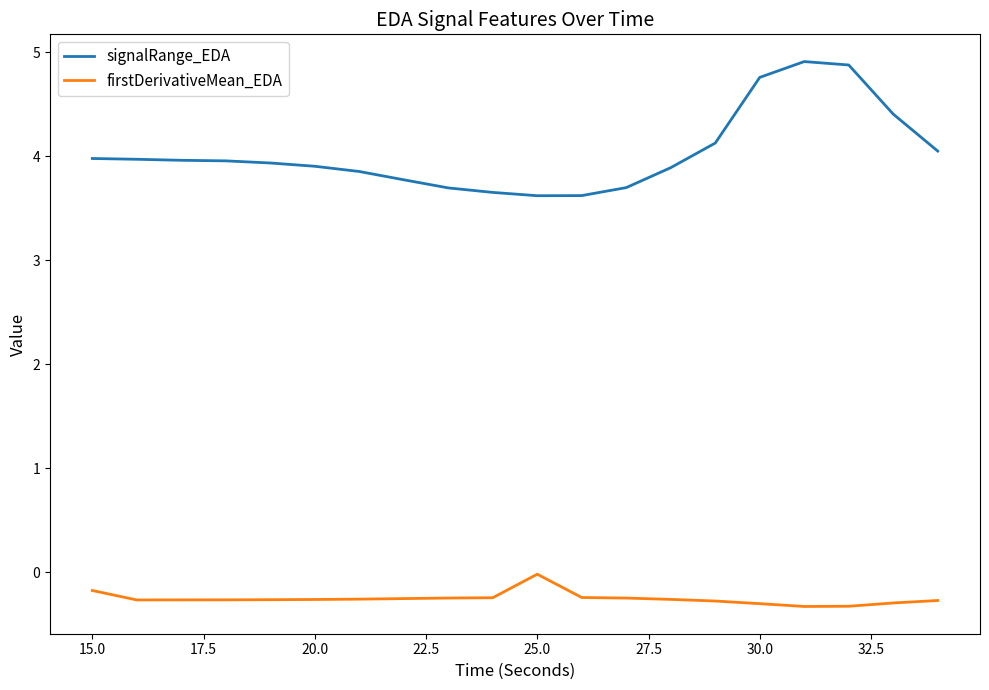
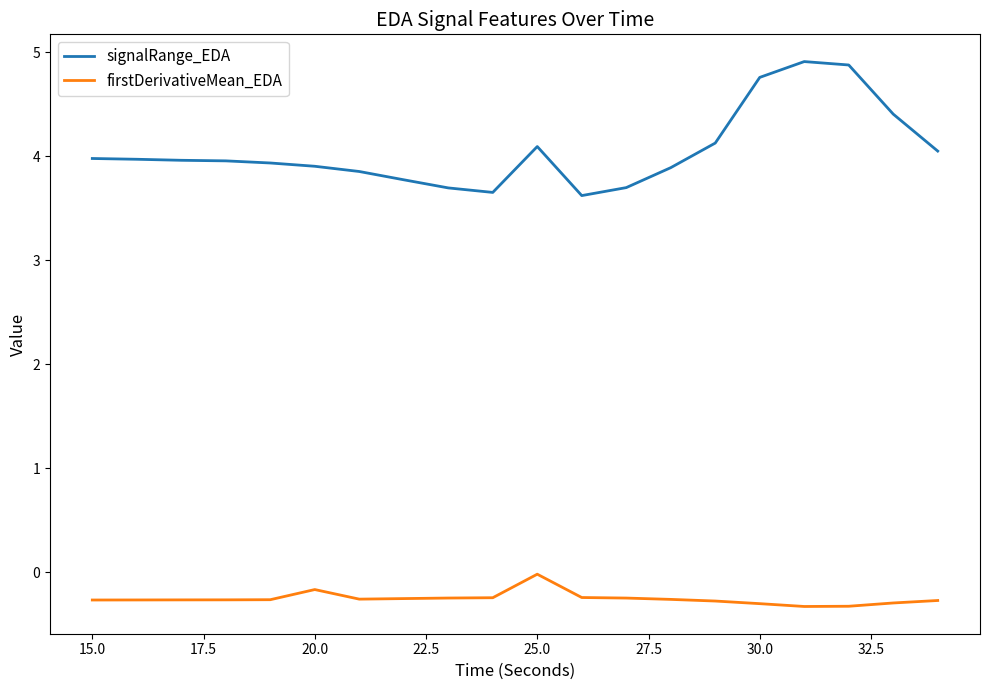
  {
    "signalRange_EDA": {
      "15.0": 3.98,
      "20.0": 3.91,
-     "25.0": 3.62,
+     "25.0": 4.10,
      "30.0": 4.76
    },
    "firstDerivativeMean_EDA": {
-     "15.0": -0.17,
-     "20.0": -0.26,
+     "15.0": -0.27,
+     "20.0": -0.17,
      "25.0": -0.02,
      "30.0": -0.30
    }
  }
